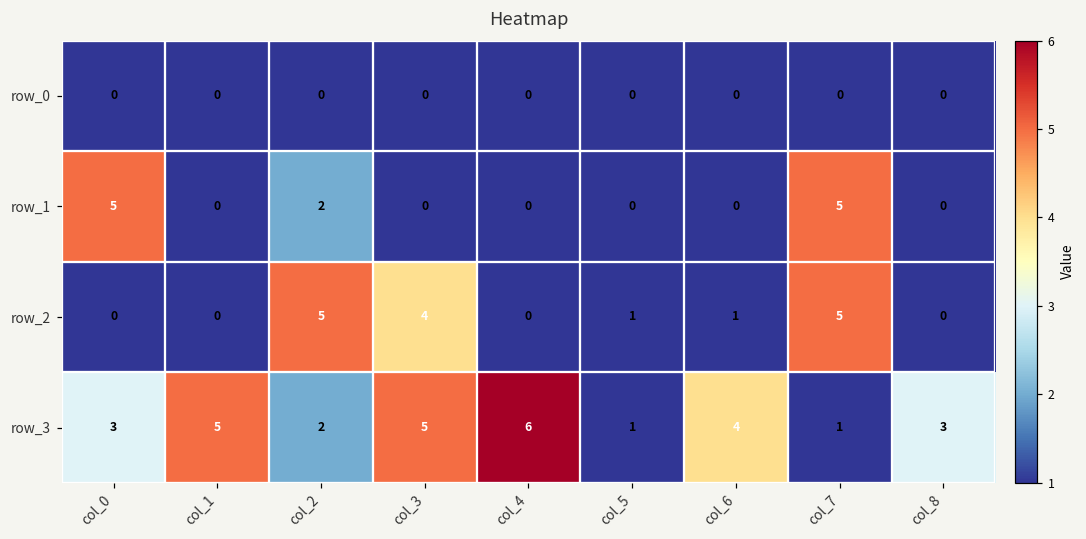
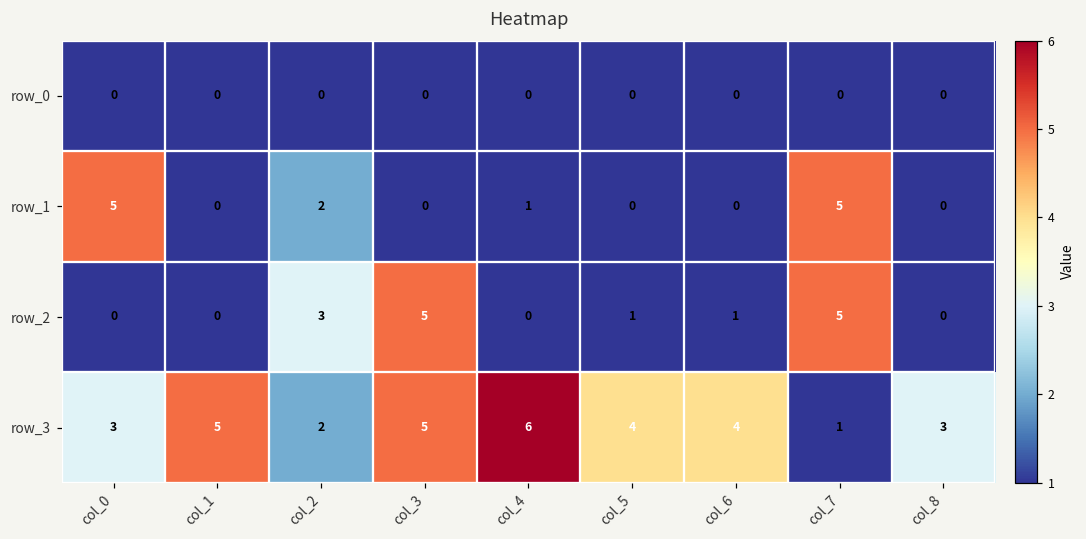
  {
    "row_0": {
      "col_0": 0,
      "col_1": 0,
      "col_2": 0,
      "col_3": 0,
      "col_4": 0,
      "col_5": 0,
      "col_6": 0,
      "col_7": 0,
      "col_8": 0
    },
    "row_1": {
      "col_0": 5,
      "col_1": 0,
      "col_2": 2,
      "col_3": 0,
-     "col_4": 0,
+     "col_4": 1,
      "col_5": 0,
      "col_6": 0,
      "col_7": 5,
      "col_8": 0
    },
    "row_2": {
      "col_0": 0,
      "col_1": 0,
-     "col_2": 5,
-     "col_3": 4,
+     "col_2": 3,
+     "col_3": 5,
      "col_4": 0,
      "col_5": 1,
      "col_6": 1,
      "col_7": 5,
      "col_8": 0
    },
    "row_3": {
      "col_0": 3,
      "col_1": 5,
      "col_2": 2,
      "col_3": 5,
      "col_4": 6,
-     "col_5": 1,
+     "col_5": 4,
      "col_6": 4,
      "col_7": 1,
      "col_8": 3
    }
  }
